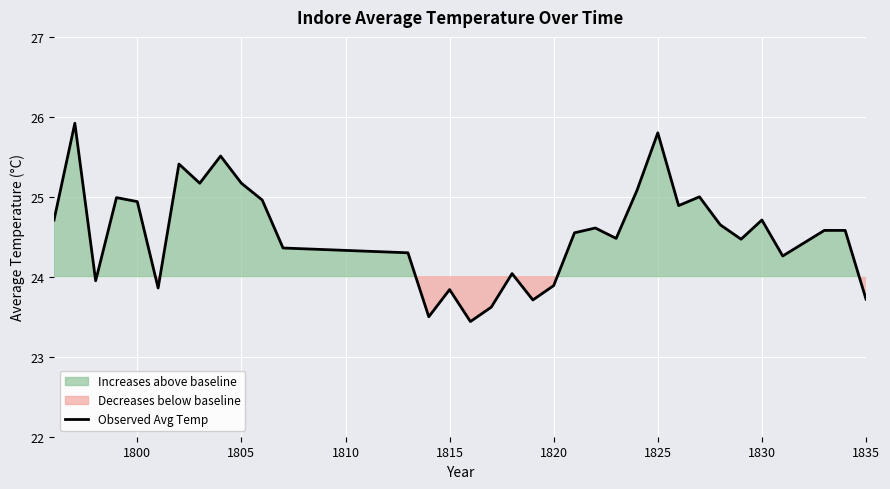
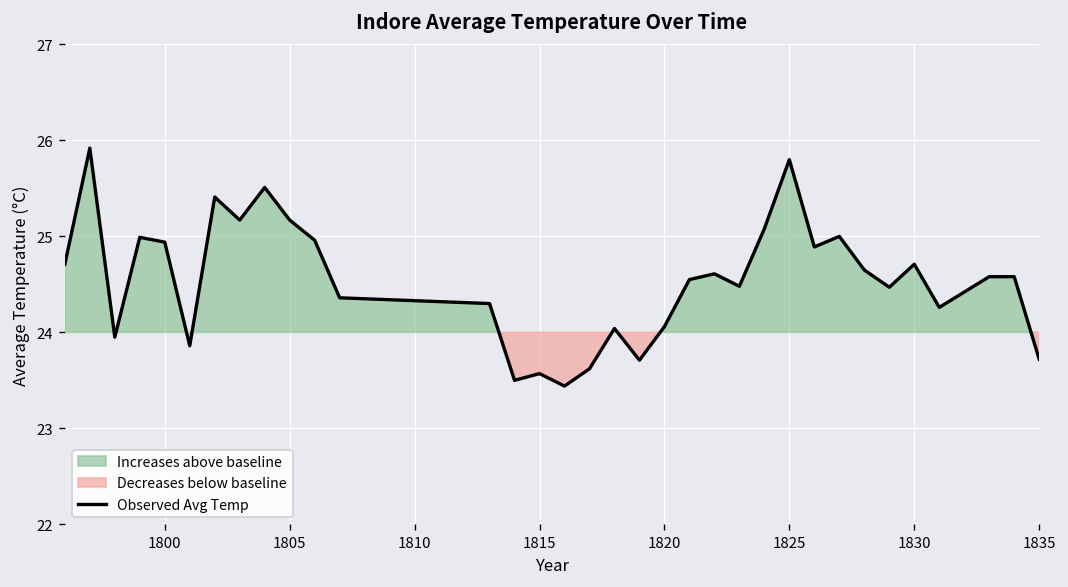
  {
    "1800": 24.9,
    "1805": 25.2,
-   "1815": 23.8,
-   "1820": 23.9,
+   "1815": 23.6,
+   "1820": 24.1,
    "1825": 25.8,
    "1830": 24.7,
    "1835": 23.7
  }
